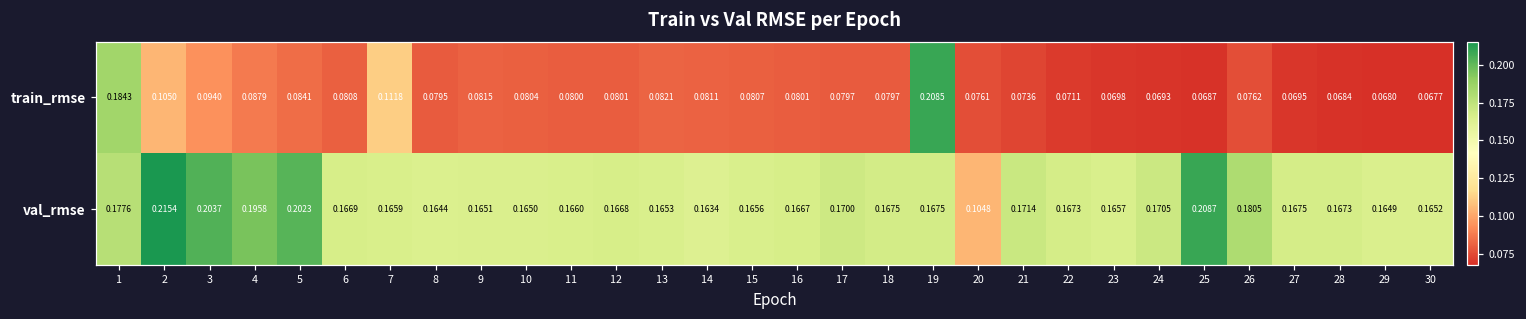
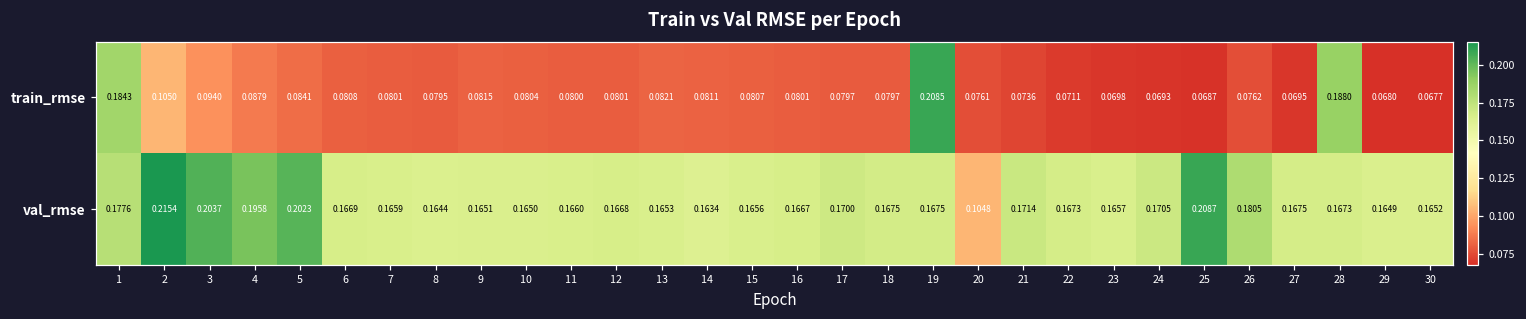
  {
    "train_rmse": {
      "1": 0.1843,
      "2": 0.1050,
      "3": 0.0940,
      "4": 0.0879,
      "5": 0.0841,
      "6": 0.0808,
-     "7": 0.1118,
+     "7": 0.0801,
      "8": 0.0795,
      "9": 0.0815,
      "10": 0.0804,
      "11": 0.0800,
      "12": 0.0801,
      "13": 0.0821,
      "14": 0.0811,
      "15": 0.0807,
      "16": 0.0801,
      "17": 0.0797,
      "18": 0.0797,
      "19": 0.2085,
      "20": 0.0761,
      "21": 0.0736,
      "22": 0.0711,
      "23": 0.0698,
      "24": 0.0693,
      "25": 0.0687,
      "26": 0.0762,
      "27": 0.0695,
-     "28": 0.0684,
+     "28": 0.1880,
      "29": 0.0680,
      "30": 0.0677
    },
    "val_rmse": {
      "1": 0.1776,
      "2": 0.2154,
      "3": 0.2037,
      "4": 0.1958,
      "5": 0.2023,
      "6": 0.1669,
      "7": 0.1659,
      "8": 0.1644,
      "9": 0.1651,
      "10": 0.1650,
      "11": 0.1660,
      "12": 0.1668,
      "13": 0.1653,
      "14": 0.1634,
      "15": 0.1656,
      "16": 0.1667,
      "17": 0.1700,
      "18": 0.1675,
      "19": 0.1675,
      "20": 0.1048,
      "21": 0.1714,
      "22": 0.1673,
      "23": 0.1657,
      "24": 0.1705,
      "25": 0.2087,
      "26": 0.1805,
      "27": 0.1675,
      "28": 0.1673,
      "29": 0.1649,
      "30": 0.1652
    }
  }
